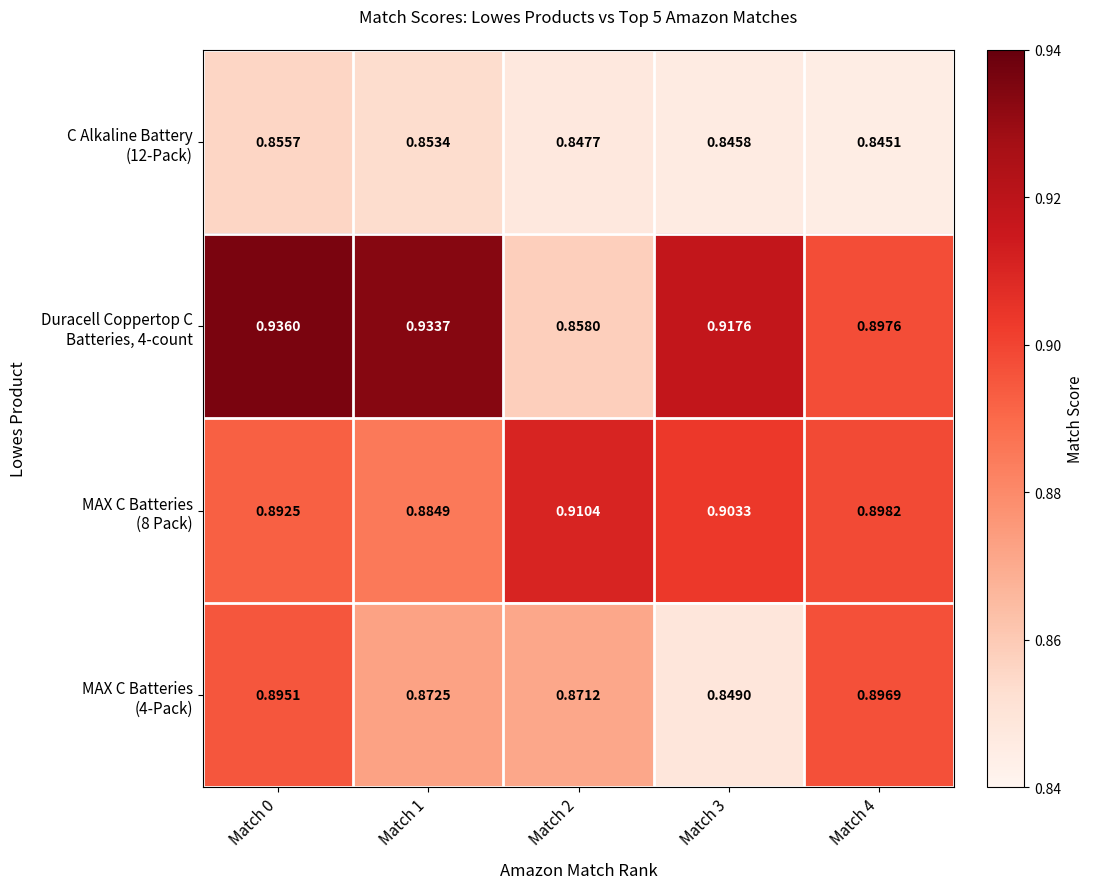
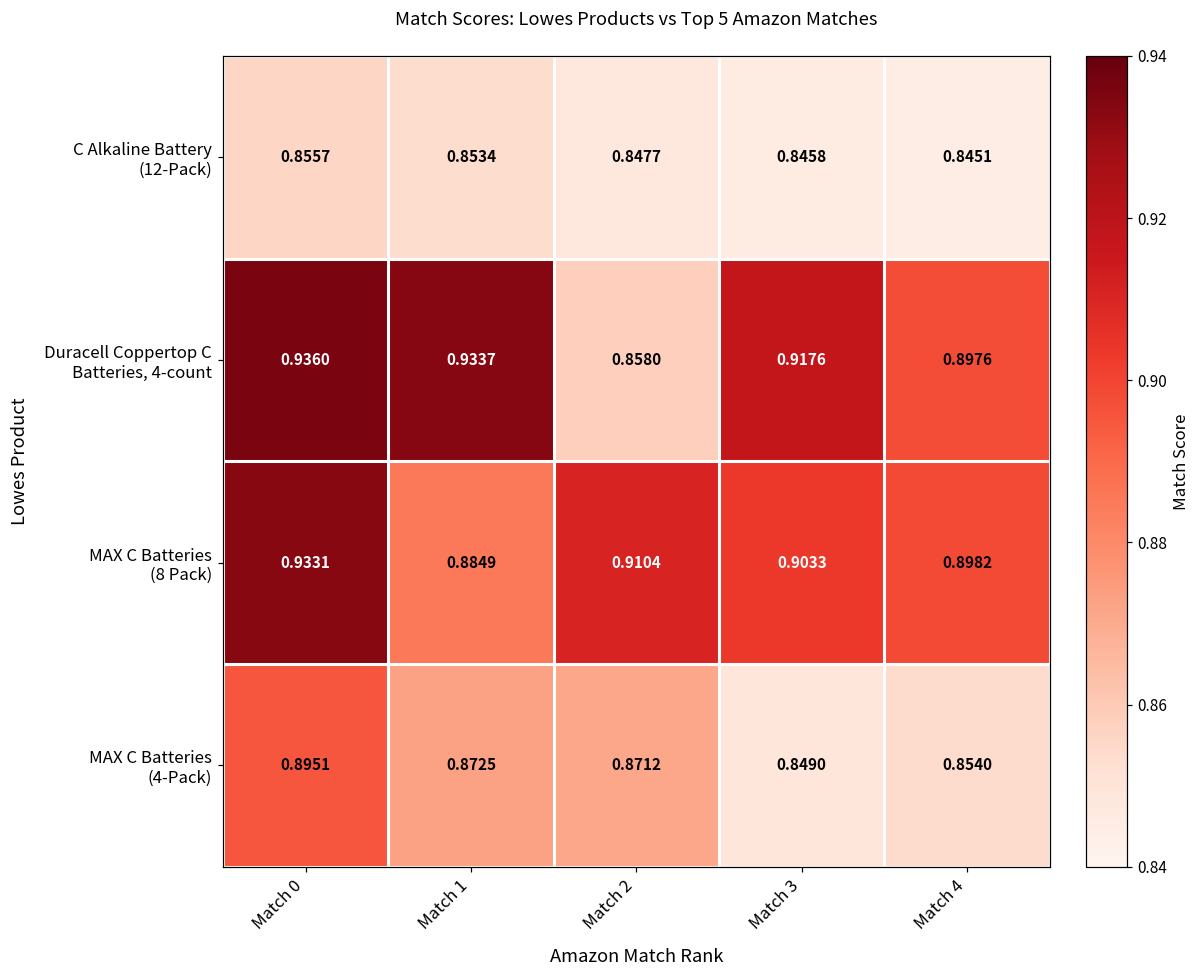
  {
    "C Alkaline Battery (12-Pack)": {
      "Match 0": 0.8557,
      "Match 1": 0.8534,
      "Match 2": 0.8477,
      "Match 3": 0.8458,
      "Match 4": 0.8451
    },
    "Duracell Coppertop C Batteries, 4-count": {
      "Match 0": 0.9360,
      "Match 1": 0.9337,
      "Match 2": 0.8580,
      "Match 3": 0.9176,
      "Match 4": 0.8976
    },
    "MAX C Batteries (8 Pack)": {
-     "Match 0": 0.8925,
+     "Match 0": 0.9331,
      "Match 1": 0.8849,
      "Match 2": 0.9104,
      "Match 3": 0.9033,
      "Match 4": 0.8982
    },
    "MAX C Batteries (4-Pack)": {
      "Match 0": 0.8951,
      "Match 1": 0.8725,
      "Match 2": 0.8712,
      "Match 3": 0.8490,
-     "Match 4": 0.8969
+     "Match 4": 0.8540
    }
  }
